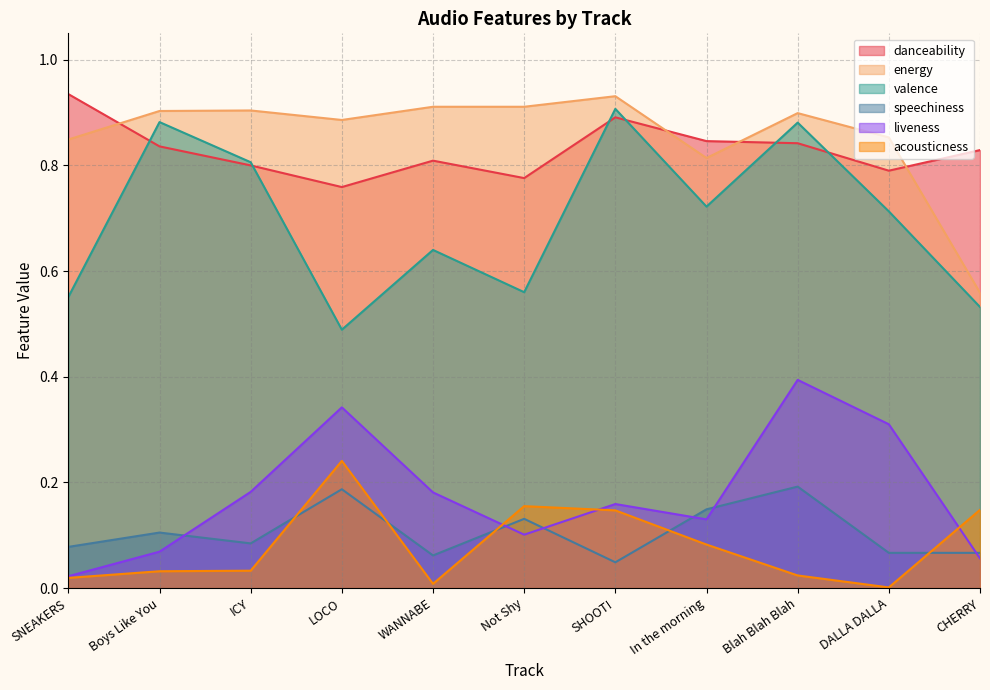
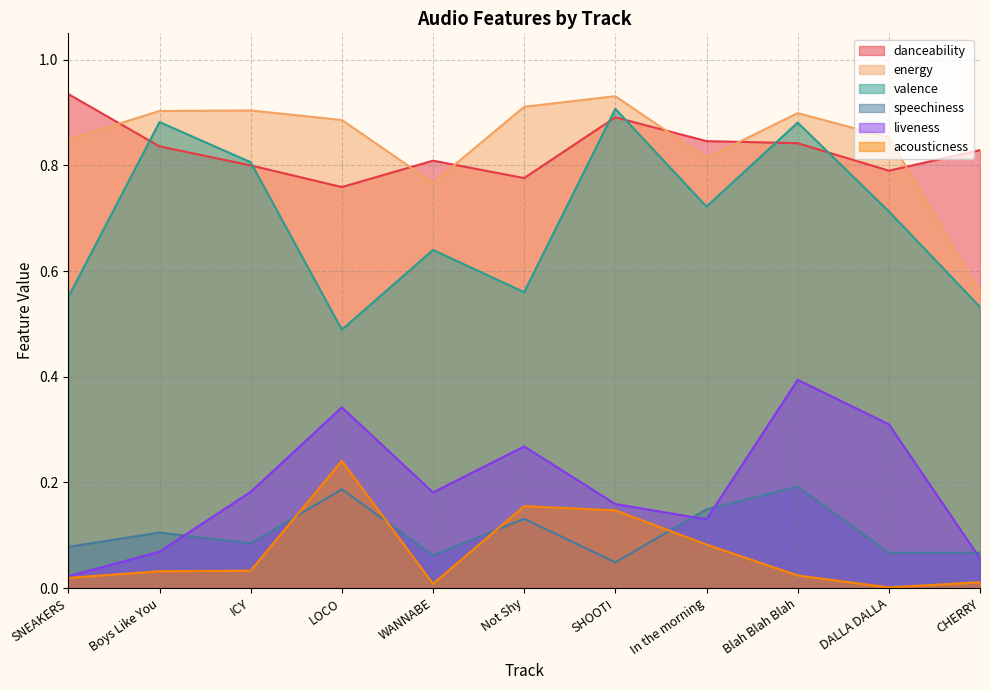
  {
    "danceability": {
      "SNEAKERS": 0.94,
      "Boys Like You": 0.84,
      "ICY": 0.80,
      "LOCO": 0.76,
      "WANNABE": 0.81,
      "Not Shy": 0.78,
      "SHOOT!": 0.89,
      "In the morning": 0.85,
      "Blah Blah Blah": 0.84,
      "DALLA DALLA": 0.79,
      "CHERRY": 0.83
    },
    "energy": {
      "SNEAKERS": 0.85,
      "Boys Like You": 0.90,
      "ICY": 0.90,
      "LOCO": 0.89,
-     "WANNABE": 0.91,
+     "WANNABE": 0.77,
      "Not Shy": 0.91,
      "SHOOT!": 0.93,
      "In the morning": 0.81,
      "Blah Blah Blah": 0.90,
      "CHERRY": 0.56
    },
    "liveness": {
      "Boys Like You": 0.07,
      "ICY": 0.18,
      "LOCO": 0.34,
      "WANNABE": 0.18,
-     "Not Shy": 0.10,
+     "Not Shy": 0.27,
      "SHOOT!": 0.16,
      "In the morning": 0.13,
      "Blah Blah Blah": 0.39,
      "DALLA DALLA": 0.31,
      "CHERRY": 0.06
    },
    "acousticness": {
      "Boys Like You": 0.03,
      "ICY": 0.03,
      "LOCO": 0.24,
      "WANNABE": 0.01,
      "Not Shy": 0.16,
      "SHOOT!": 0.15,
      "In the morning": 0.08,
      "Blah Blah Blah": 0.02,
      "DALLA DALLA": 0.00,
-     "CHERRY": 0.15
+     "CHERRY": 0.01
    }
  }
